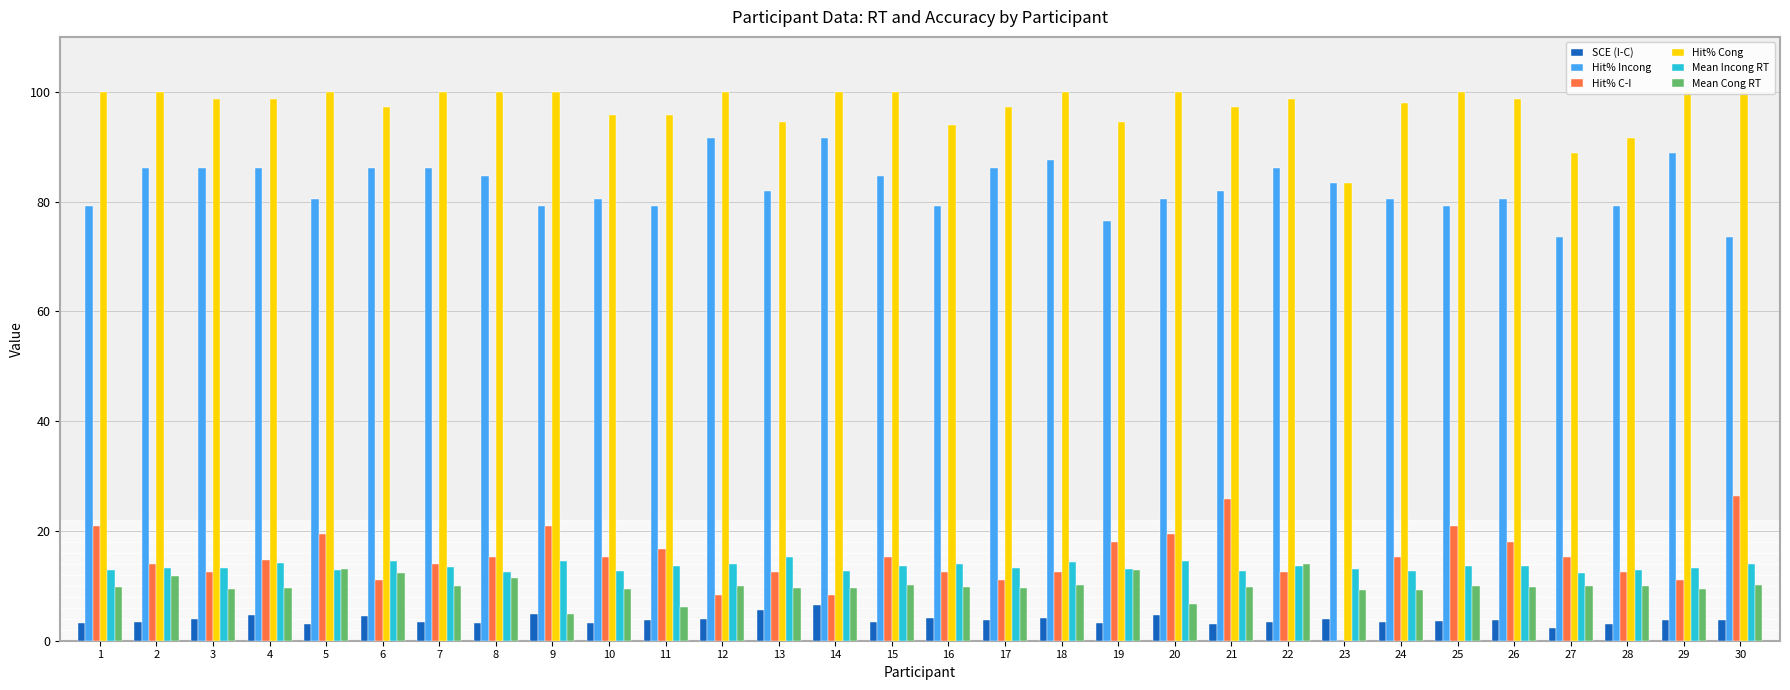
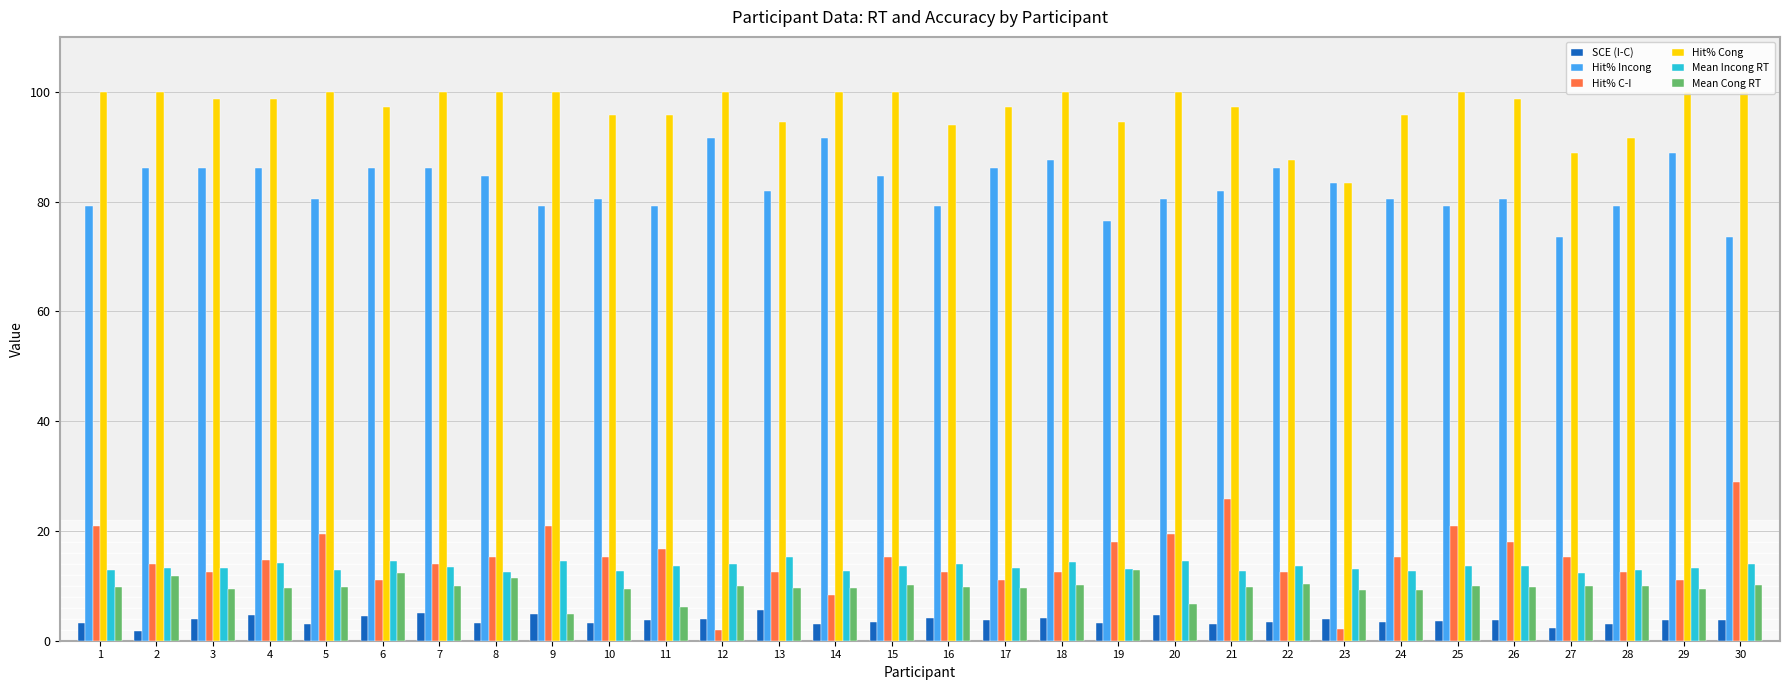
  {
    "SCE (I-C)": {
      "1": 3,
-     "2": 3,
+     "2": 2,
      "3": 4,
      "4": 5,
      "5": 3,
      "6": 5,
-     "7": 3,
+     "7": 5,
      "8": 3,
      "9": 5,
      "10": 3,
      "11": 4,
      "12": 4,
      "13": 6,
-     "14": 6,
+     "14": 3,
      "15": 3,
      "16": 4,
      "17": 4,
      "18": 4,
      "19": 3,
      "20": 5,
      "21": 3,
      "22": 3,
      "23": 4,
      "24": 3,
      "25": 4,
      "26": 4,
      "27": 2,
      "28": 3,
      "29": 4,
      "30": 4
    },
    "Hit% C-I": {
      "1": 21,
      "2": 14,
      "3": 13,
      "4": 15,
      "5": 19,
      "6": 11,
      "7": 14,
      "8": 15,
      "9": 21,
      "10": 15,
      "11": 17,
-     "12": 8,
+     "12": 2,
      "13": 13,
      "14": 8,
      "15": 15,
      "16": 13,
      "17": 11,
      "18": 13,
      "19": 18,
      "20": 19,
      "21": 26,
      "22": 13,
-     "23": 0,
+     "23": 2,
      "24": 15,
      "25": 21,
      "26": 18,
      "27": 15,
      "28": 13,
      "29": 11,
-     "30": 26
+     "30": 29
    },
    "Hit% Cong": {
      "1": 100,
      "2": 100,
      "3": 99,
      "4": 99,
      "5": 100,
      "6": 97,
      "7": 100,
      "8": 100,
      "9": 100,
      "10": 96,
      "11": 96,
      "12": 100,
      "13": 94,
      "14": 100,
      "15": 100,
      "16": 94,
      "17": 97,
      "18": 100,
      "19": 94,
      "20": 100,
      "21": 97,
-     "22": 99,
+     "22": 88,
      "23": 83,
-     "24": 98,
+     "24": 96,
      "25": 100,
      "26": 99,
      "27": 89,
      "28": 92
    },
    "Mean Cong RT": {
      "1": 10,
      "2": 12,
      "3": 9,
      "4": 10,
-     "5": 13,
+     "5": 10,
      "6": 12,
      "7": 10,
      "8": 11,
      "9": 5,
      "10": 9,
      "11": 6,
      "12": 10,
      "13": 10,
      "14": 10,
      "15": 10,
      "16": 10,
      "17": 10,
      "18": 10,
      "19": 13,
      "20": 7,
      "21": 10,
-     "22": 14,
+     "22": 10,
      "23": 9,
      "24": 9,
      "25": 10,
      "26": 10,
      "27": 10,
      "28": 10,
      "29": 9,
      "30": 10
    }
  }
